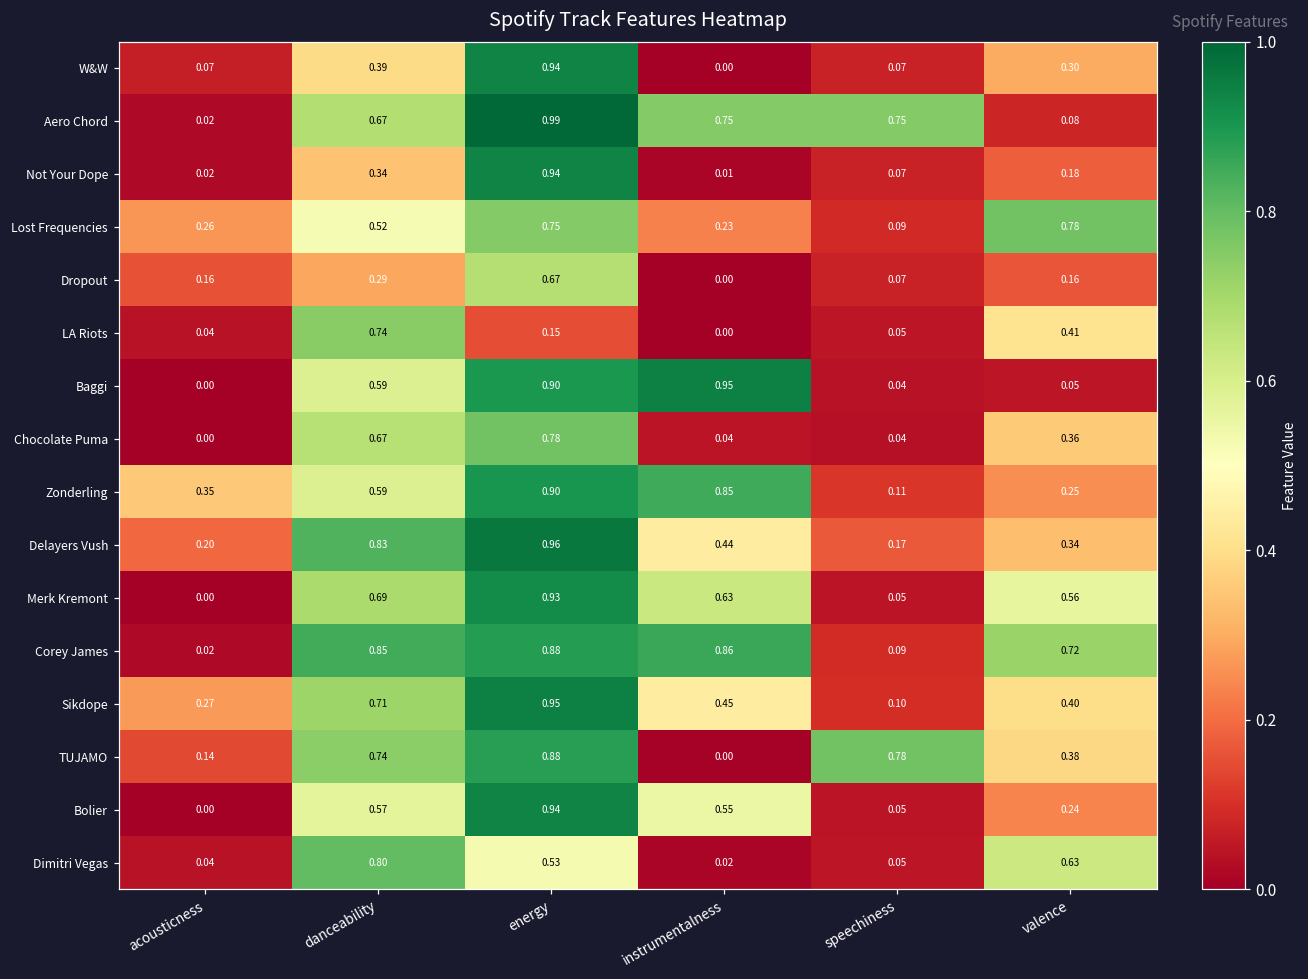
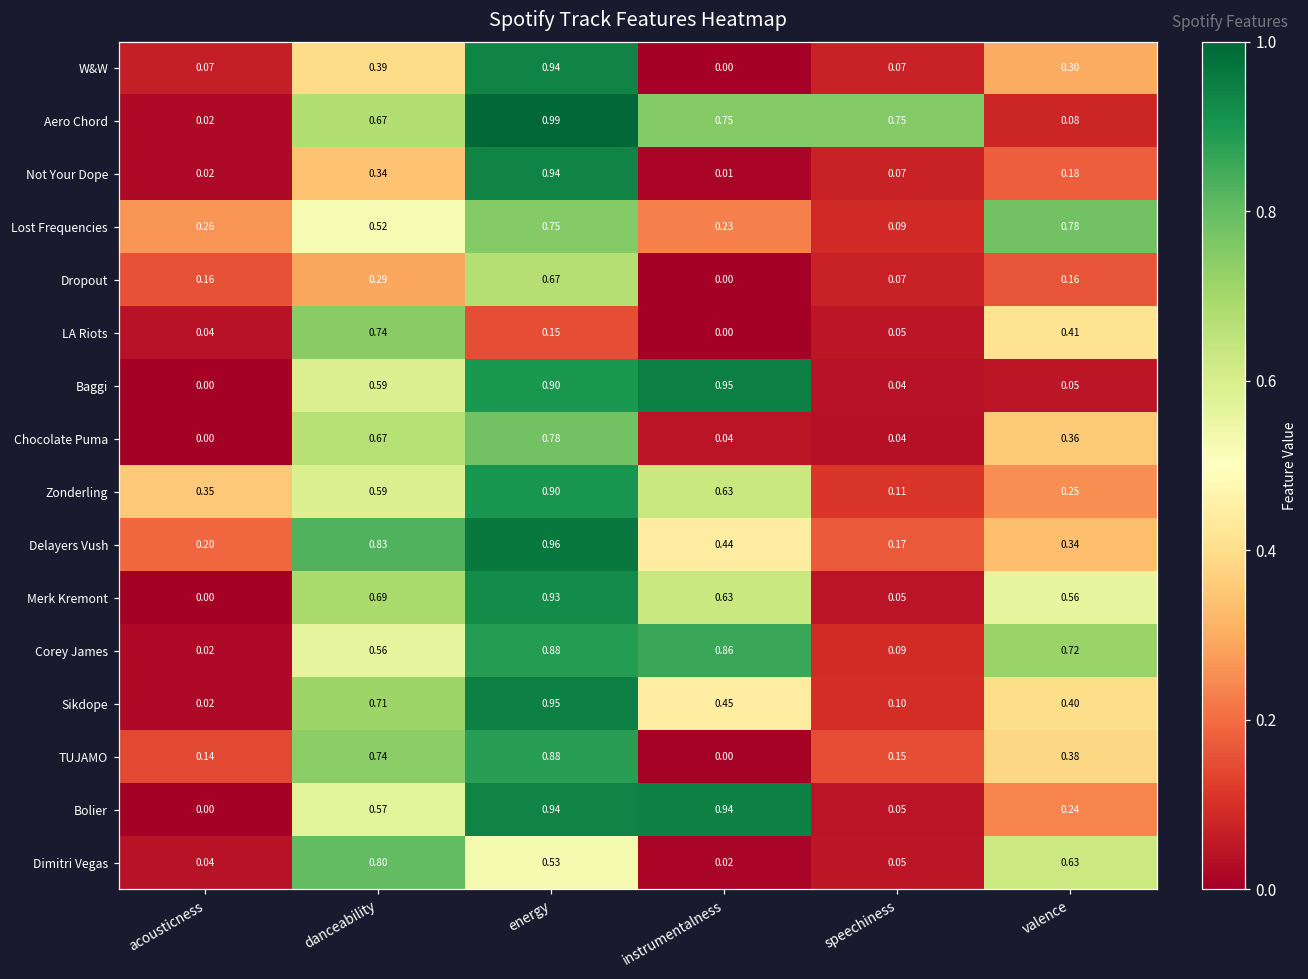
  {
    "W&W": {
      "acousticness": 0.07,
      "danceability": 0.39,
      "energy": 0.94,
      "instrumentalness": 0.00,
      "speechiness": 0.07,
      "valence": 0.30
    },
    "Aero Chord": {
      "acousticness": 0.02,
      "danceability": 0.67,
      "energy": 0.99,
      "instrumentalness": 0.75,
      "speechiness": 0.75,
      "valence": 0.08
    },
    "Not Your Dope": {
      "acousticness": 0.02,
      "danceability": 0.34,
      "energy": 0.94,
      "instrumentalness": 0.01,
      "speechiness": 0.07,
      "valence": 0.18
    },
    "Lost Frequencies": {
      "acousticness": 0.26,
      "danceability": 0.52,
      "energy": 0.75,
      "instrumentalness": 0.23,
      "speechiness": 0.09,
      "valence": 0.78
    },
    "Dropout": {
      "acousticness": 0.16,
      "danceability": 0.29,
      "energy": 0.67,
      "instrumentalness": 0.00,
      "speechiness": 0.07,
      "valence": 0.16
    },
    "LA Riots": {
      "acousticness": 0.04,
      "danceability": 0.74,
      "energy": 0.15,
      "instrumentalness": 0.00,
      "speechiness": 0.05,
      "valence": 0.41
    },
    "Baggi": {
      "acousticness": 0.00,
      "danceability": 0.59,
      "energy": 0.90,
      "instrumentalness": 0.95,
      "speechiness": 0.04,
      "valence": 0.05
    },
    "Chocolate Puma": {
      "acousticness": 0.00,
      "danceability": 0.67,
      "energy": 0.78,
      "instrumentalness": 0.04,
      "speechiness": 0.04,
      "valence": 0.36
    },
    "Zonderling": {
      "acousticness": 0.35,
      "danceability": 0.59,
      "energy": 0.90,
-     "instrumentalness": 0.85,
+     "instrumentalness": 0.63,
      "speechiness": 0.11,
      "valence": 0.25
    },
    "Delayers Vush": {
      "acousticness": 0.20,
      "danceability": 0.83,
      "energy": 0.96,
      "instrumentalness": 0.44,
      "speechiness": 0.17,
      "valence": 0.34
    },
    "Merk Kremont": {
      "acousticness": 0.00,
      "danceability": 0.69,
      "energy": 0.93,
      "instrumentalness": 0.63,
      "speechiness": 0.05,
      "valence": 0.56
    },
    "Corey James": {
      "acousticness": 0.02,
-     "danceability": 0.85,
+     "danceability": 0.56,
      "energy": 0.88,
      "instrumentalness": 0.86,
      "speechiness": 0.09,
      "valence": 0.72
    },
    "Sikdope": {
-     "acousticness": 0.27,
+     "acousticness": 0.02,
      "danceability": 0.71,
      "energy": 0.95,
      "instrumentalness": 0.45,
      "speechiness": 0.10,
      "valence": 0.40
    },
    "TUJAMO": {
      "acousticness": 0.14,
      "danceability": 0.74,
      "energy": 0.88,
      "instrumentalness": 0.00,
-     "speechiness": 0.78,
+     "speechiness": 0.15,
      "valence": 0.38
    },
    "Bolier": {
      "acousticness": 0.00,
      "danceability": 0.57,
      "energy": 0.94,
-     "instrumentalness": 0.55,
+     "instrumentalness": 0.94,
      "speechiness": 0.05,
      "valence": 0.24
    },
    "Dimitri Vegas": {
      "acousticness": 0.04,
      "danceability": 0.80,
      "energy": 0.53,
      "instrumentalness": 0.02,
      "speechiness": 0.05,
      "valence": 0.63
    }
  }
